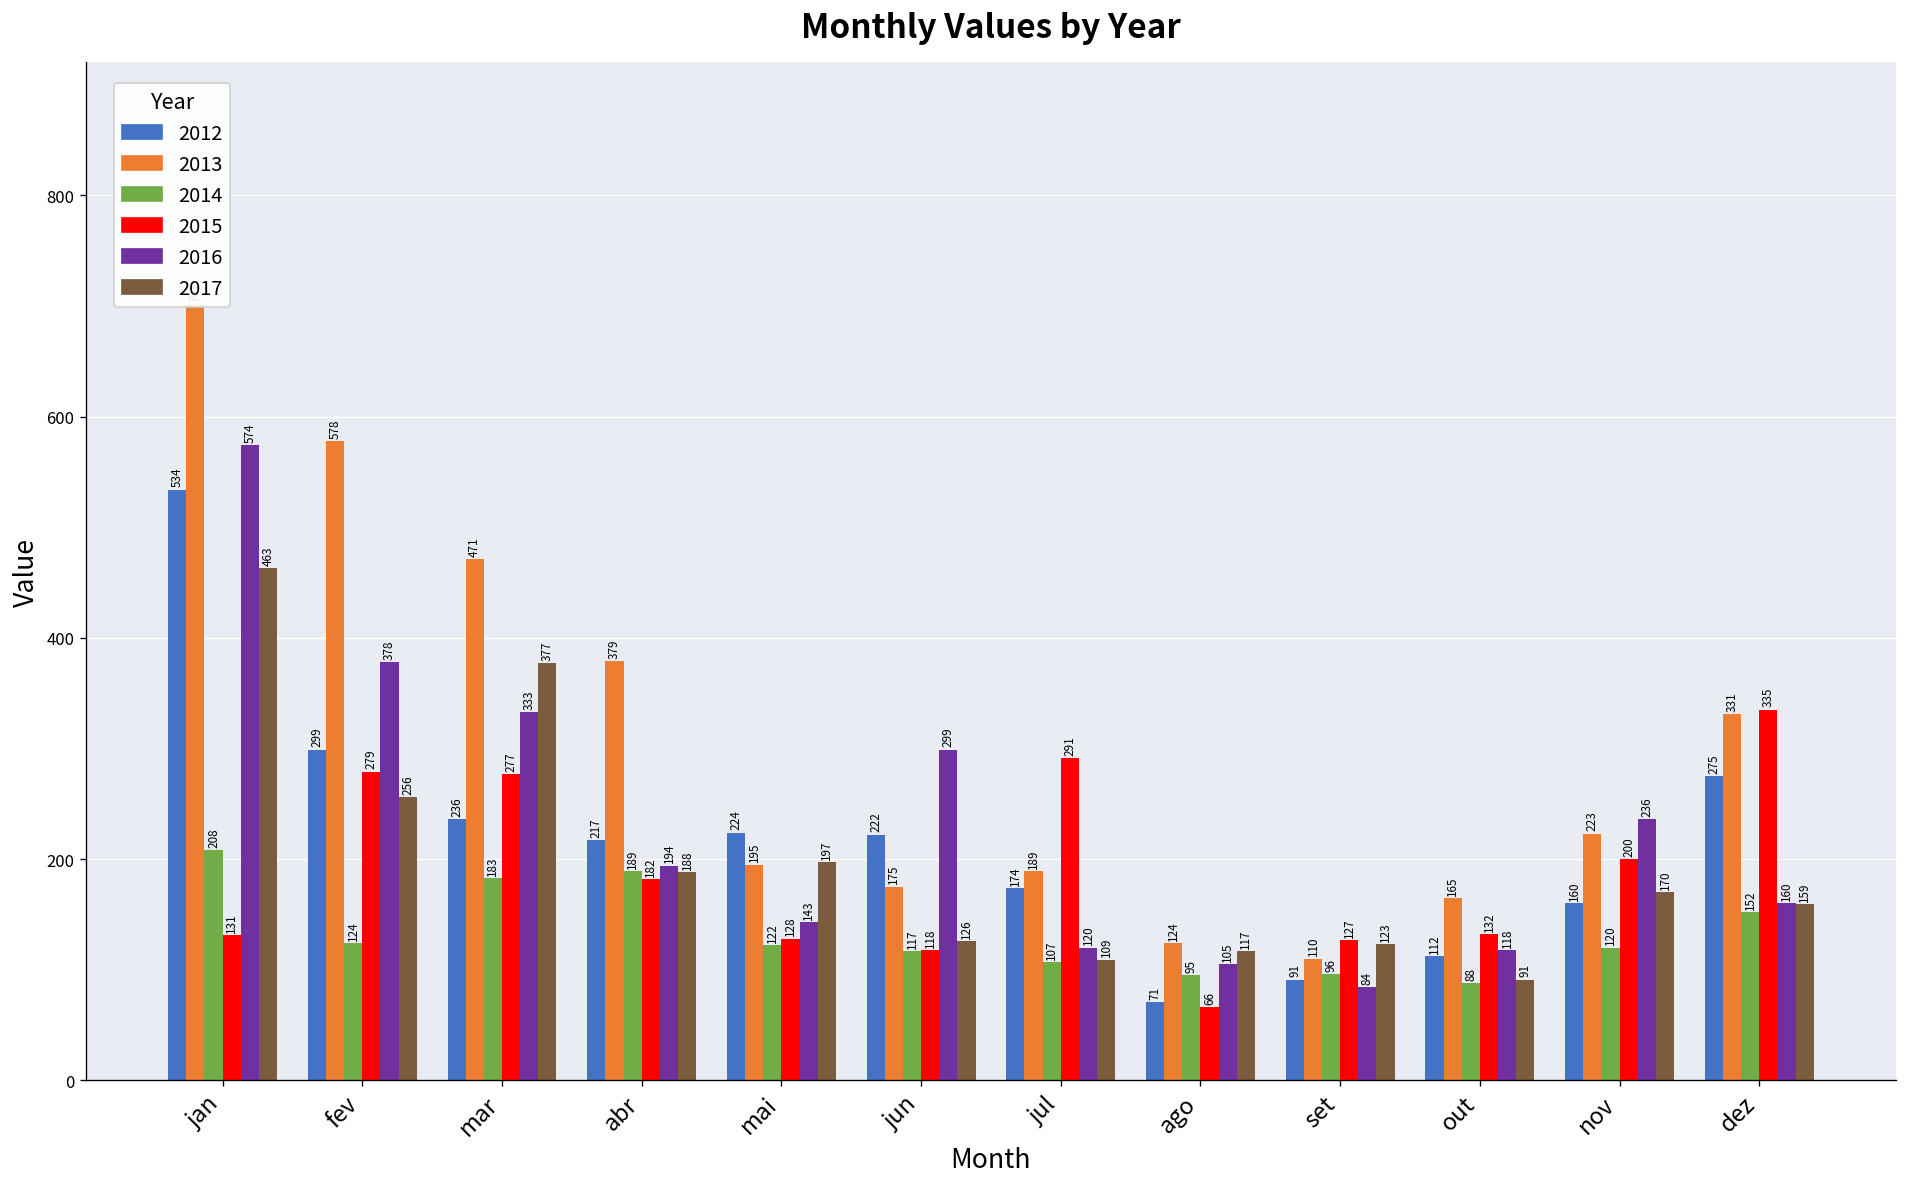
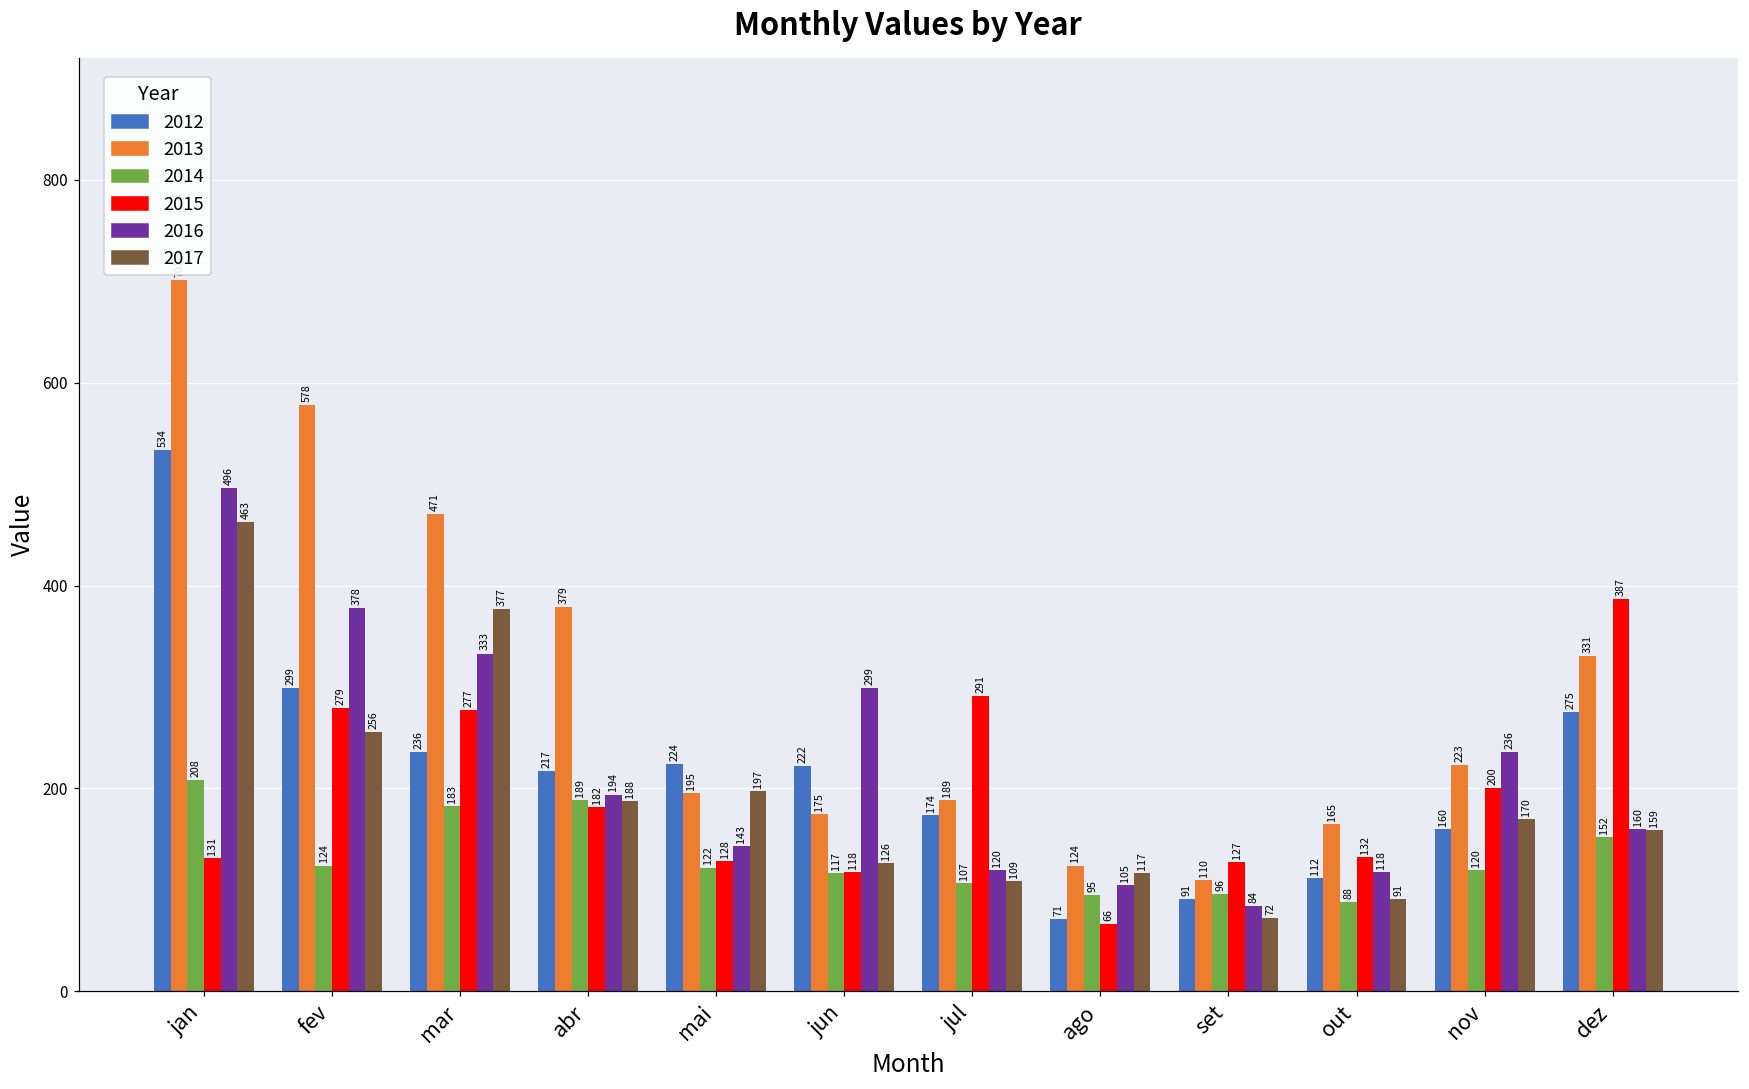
  {
    "2012": {
      "jan": 534,
      "fev": 299,
      "mar": 236,
      "abr": 217,
      "mai": 224,
      "jun": 222,
      "jul": 174,
      "ago": 71,
      "set": 91,
      "out": 112,
      "nov": 160,
      "dez": 275
    },
    "2013": {
      "fev": 578,
      "mar": 471,
      "abr": 379,
      "mai": 195,
      "jun": 175,
      "jul": 189,
      "ago": 124,
      "set": 110,
      "out": 165,
      "nov": 223,
      "dez": 331
    },
    "2014": {
      "jan": 208,
      "fev": 124,
      "mar": 183,
      "abr": 189,
      "mai": 122,
      "jun": 117,
      "jul": 107,
      "ago": 95,
      "set": 96,
      "out": 88,
      "nov": 120,
      "dez": 152
    },
    "2015": {
      "jan": 131,
      "fev": 279,
      "mar": 277,
      "abr": 182,
      "mai": 128,
      "jun": 118,
      "jul": 291,
      "ago": 66,
      "set": 127,
      "out": 132,
      "nov": 200,
-     "dez": 335
+     "dez": 387
    },
    "2016": {
-     "jan": 574,
+     "jan": 496,
      "fev": 378,
      "mar": 333,
      "abr": 194,
      "mai": 143,
      "jun": 299,
      "jul": 120,
      "ago": 105,
      "set": 84,
      "out": 118,
      "nov": 236,
      "dez": 160
    },
    "2017": {
      "jan": 463,
      "fev": 256,
      "mar": 377,
      "abr": 188,
      "mai": 197,
      "jun": 126,
      "jul": 109,
      "ago": 117,
-     "set": 123,
+     "set": 72,
      "out": 91,
      "nov": 170,
      "dez": 159
    }
  }
